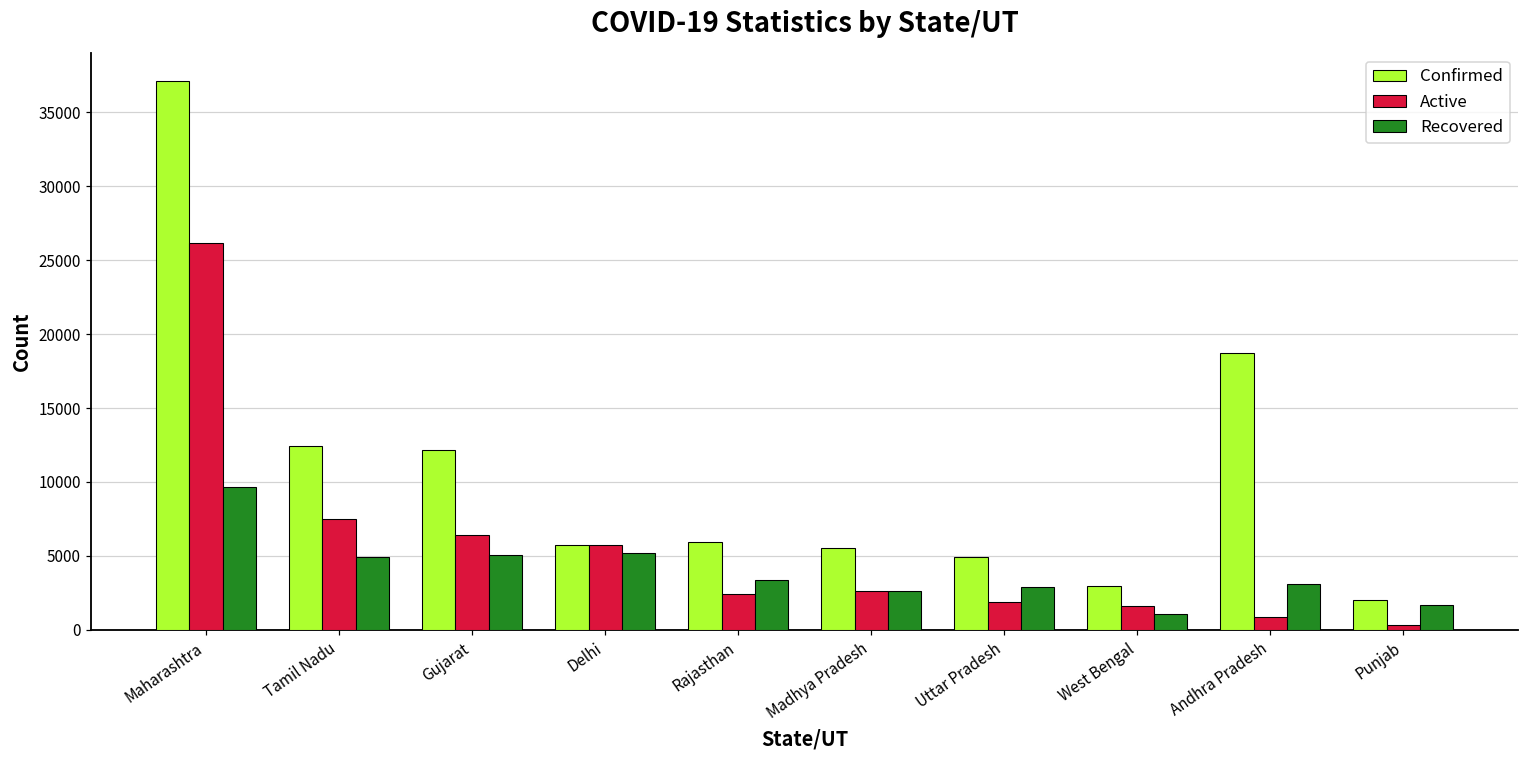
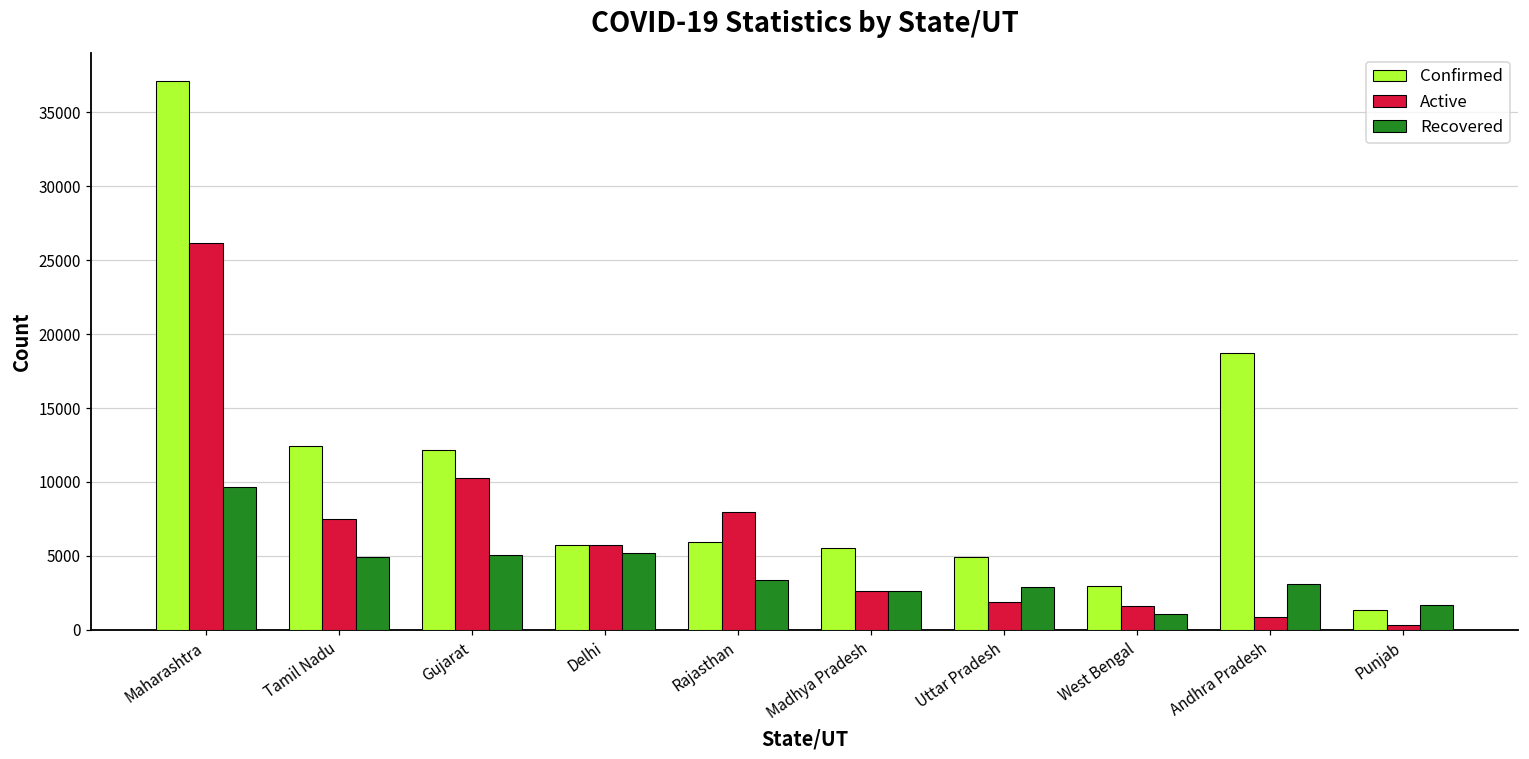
  {
    "Confirmed": {
      "Maharashtra": 37100,
      "Tamil Nadu": 12400,
      "Gujarat": 12100,
      "Delhi": 5700,
      "Rajasthan": 6000,
      "Madhya Pradesh": 5500,
      "Uttar Pradesh": 4900,
      "West Bengal": 3000,
      "Andhra Pradesh": 18700,
-     "Punjab": 2000
+     "Punjab": 1400
    },
    "Active": {
      "Maharashtra": 26200,
      "Tamil Nadu": 7500,
-     "Gujarat": 6400,
+     "Gujarat": 10300,
      "Delhi": 5700,
-     "Rajasthan": 2400,
+     "Rajasthan": 8000,
      "Madhya Pradesh": 2700,
      "Uttar Pradesh": 1900,
      "West Bengal": 1600,
      "Andhra Pradesh": 800,
      "Punjab": 300
    },
    "Recovered": {
      "Maharashtra": 9600,
      "Tamil Nadu": 4900,
      "Gujarat": 5000,
      "Delhi": 5200,
      "Rajasthan": 3400,
      "Madhya Pradesh": 2600,
      "Uttar Pradesh": 2900,
      "West Bengal": 1100,
      "Andhra Pradesh": 3100,
      "Punjab": 1600
    }
  }
